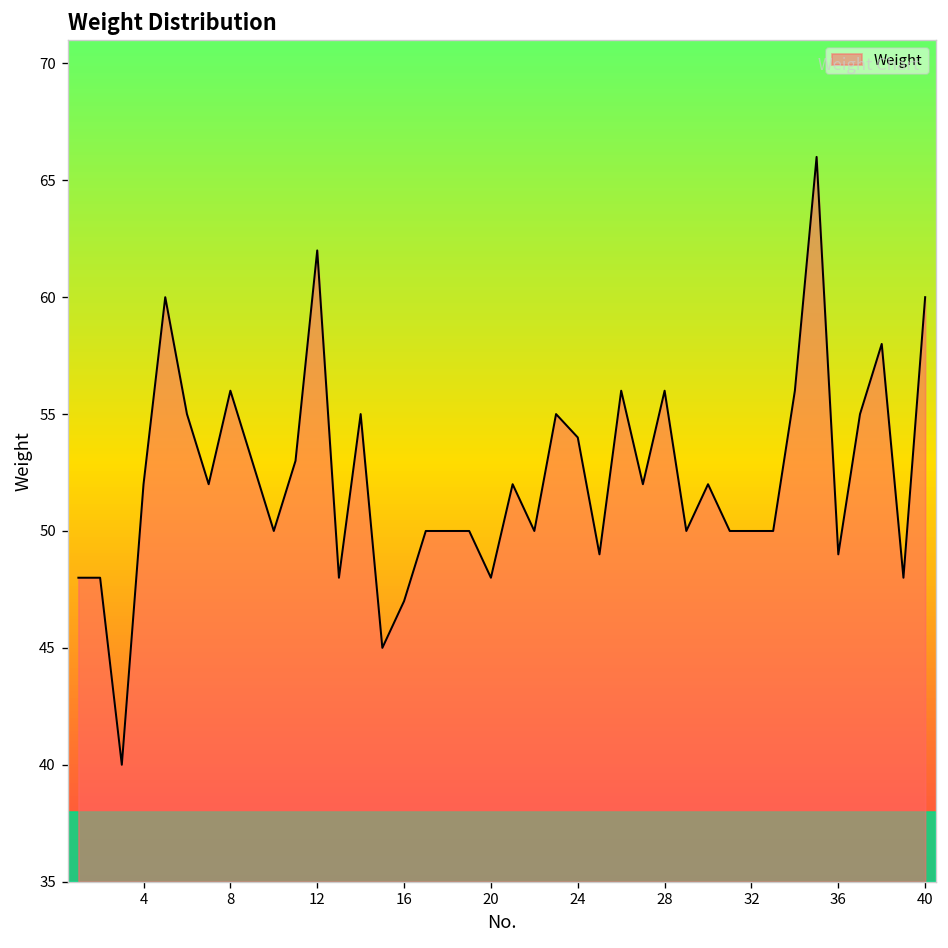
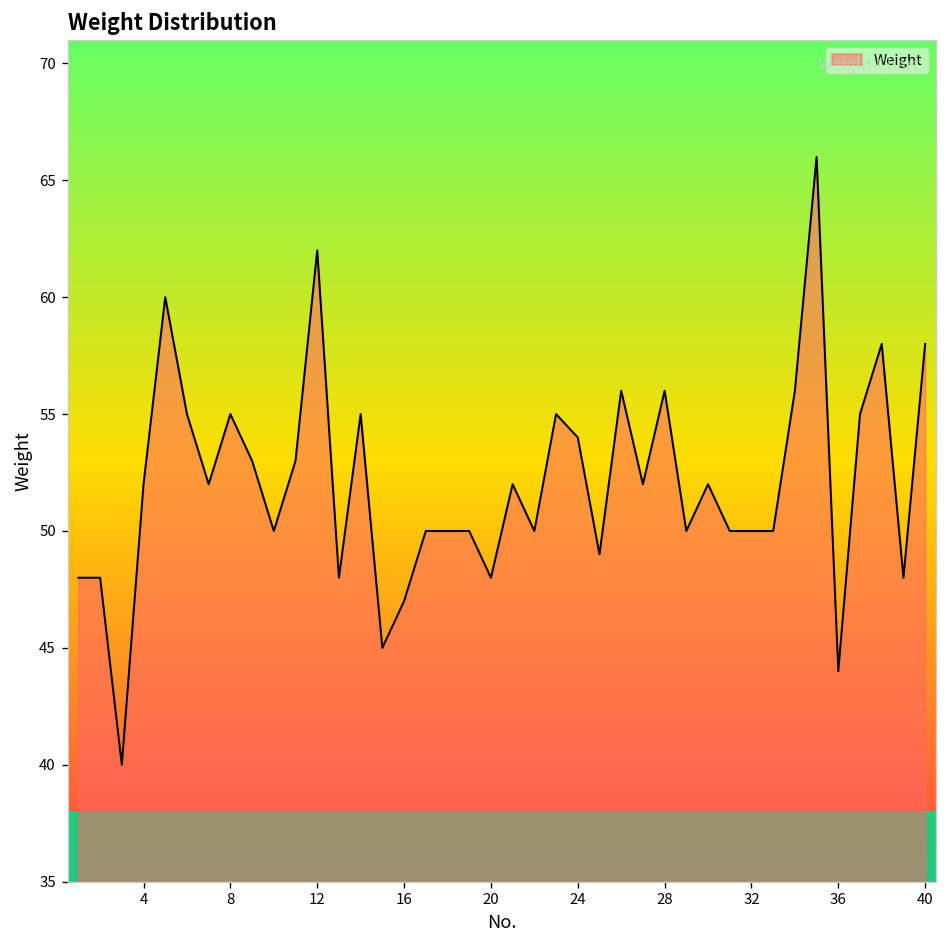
  {
    "4": 52,
-   "8": 56,
+   "8": 55,
    "12": 62,
    "16": 47,
    "20": 48,
    "24": 54,
    "28": 56,
    "32": 50,
-   "36": 49,
-   "40": 60
+   "36": 44,
+   "40": 58
  }
